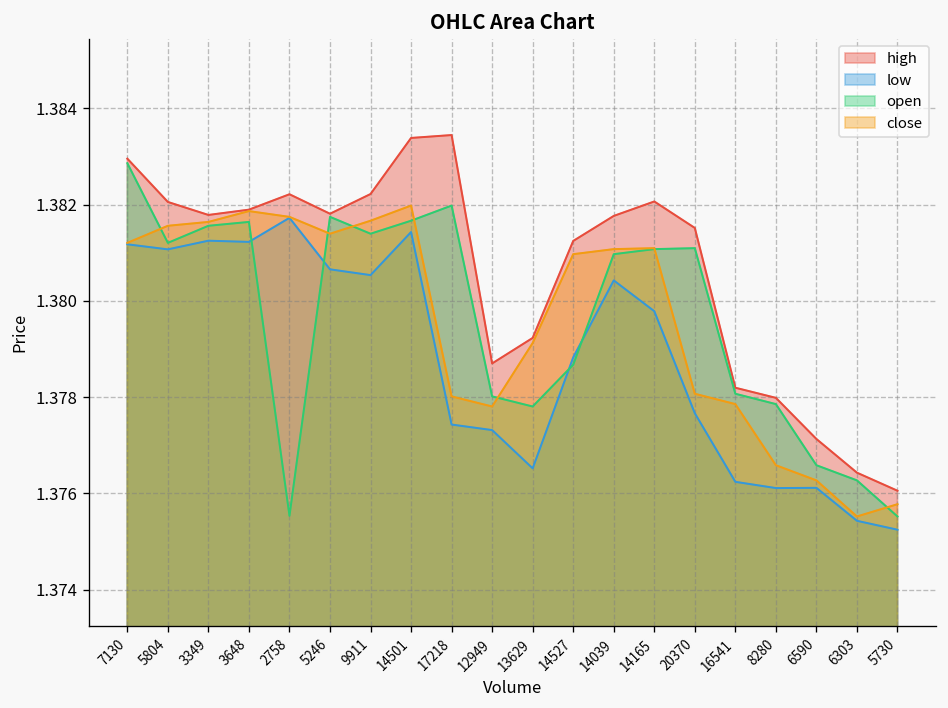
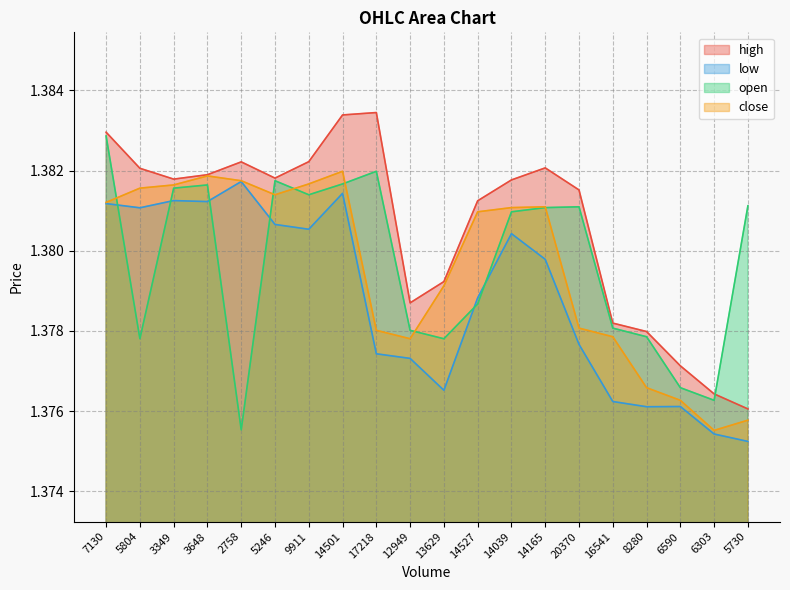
  {
    "low": {
      "5804": 1.3811,
      "3349": 1.3813,
      "3648": 1.3812,
      "5246": 1.3807,
      "9911": 1.3805,
      "14501": 1.3814,
      "17218": 1.3774,
      "12949": 1.3773,
      "13629": 1.3765,
      "14527": 1.3788,
      "14039": 1.3804,
      "14165": 1.3798,
      "20370": 1.3777,
      "16541": 1.3762,
      "8280": 1.3761,
      "6590": 1.3761,
      "6303": 1.3754,
      "5730": 1.3752
    },
    "open": {
      "7130": 1.3829,
-     "5804": 1.3812,
+     "5804": 1.3778,
      "3349": 1.3816,
      "3648": 1.3816,
      "2758": 1.3755,
      "5246": 1.3817,
      "9911": 1.3814,
      "14501": 1.3817,
      "17218": 1.3820,
      "12949": 1.3780,
      "13629": 1.3778,
      "14527": 1.3787,
      "14039": 1.3810,
      "20370": 1.3811,
      "16541": 1.3781,
      "8280": 1.3779,
      "6590": 1.3766,
      "6303": 1.3763,
-     "5730": 1.3755
+     "5730": 1.3811
    }
  }
